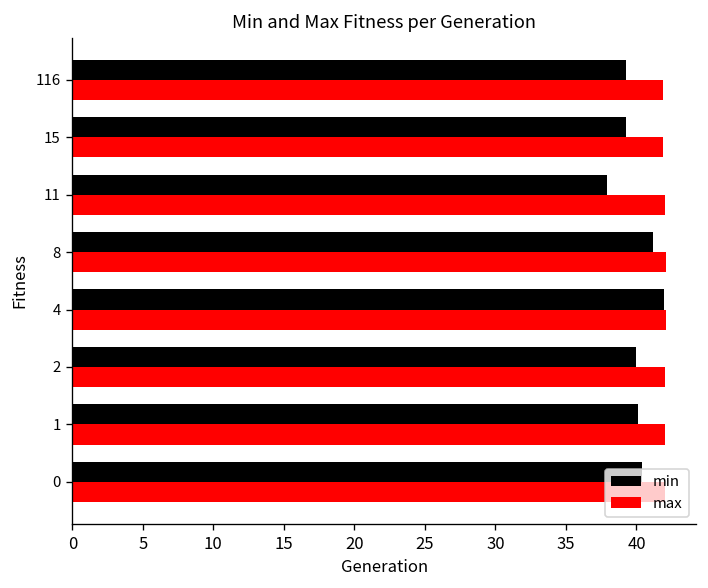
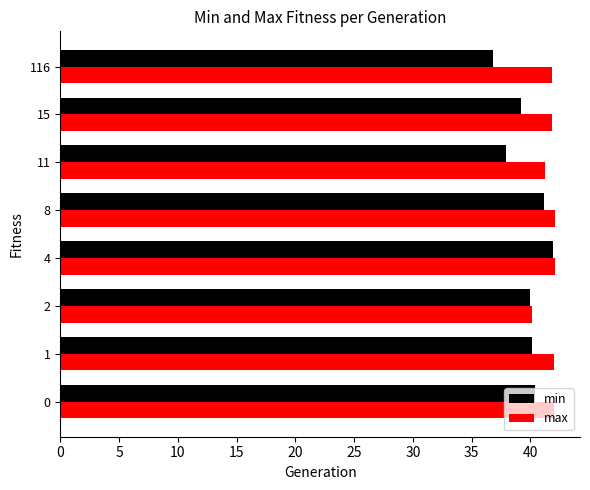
  {
    "min": {
-     "116": 39.2,
+     "116": 36.9,
      "15": 39.2,
      "11": 37.9,
      "8": 41.1,
      "4": 41.9,
      "2": 40.0,
      "1": 40.1
    },
    "max": {
      "116": 41.9,
      "15": 41.9,
-     "11": 42.0,
+     "11": 41.3,
      "8": 42.1,
      "4": 42.1,
-     "2": 42.0,
+     "2": 40.1,
      "1": 42.0
    }
  }
